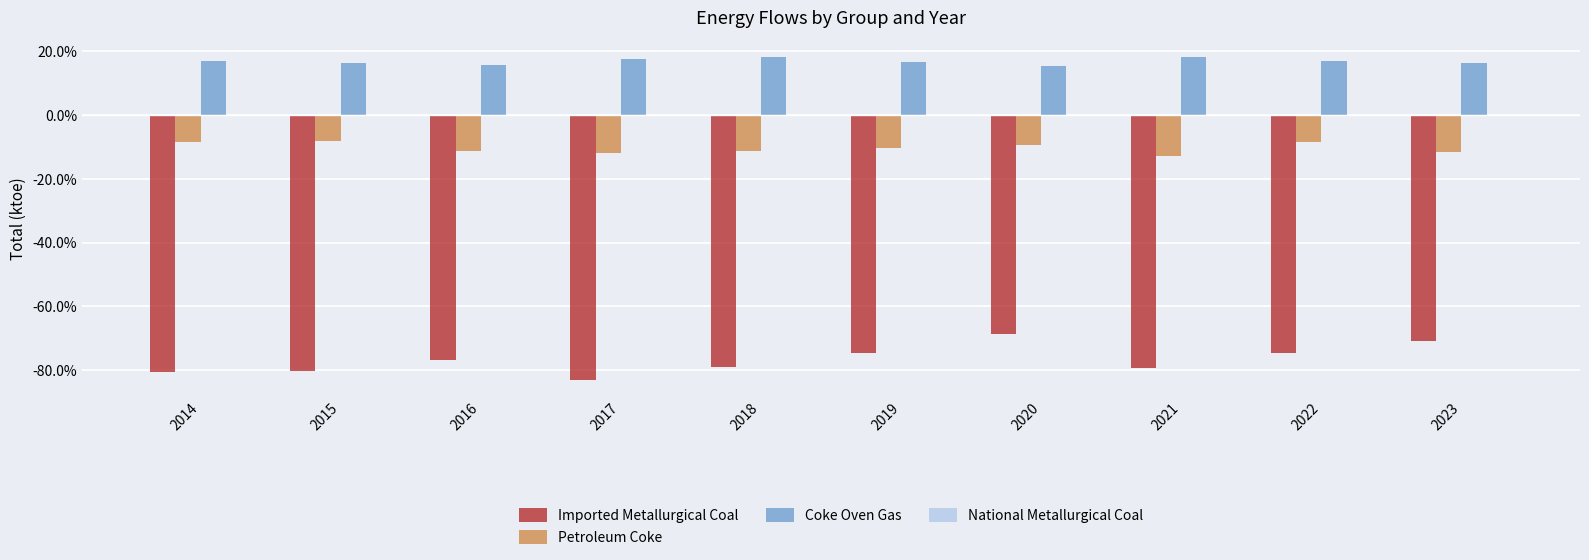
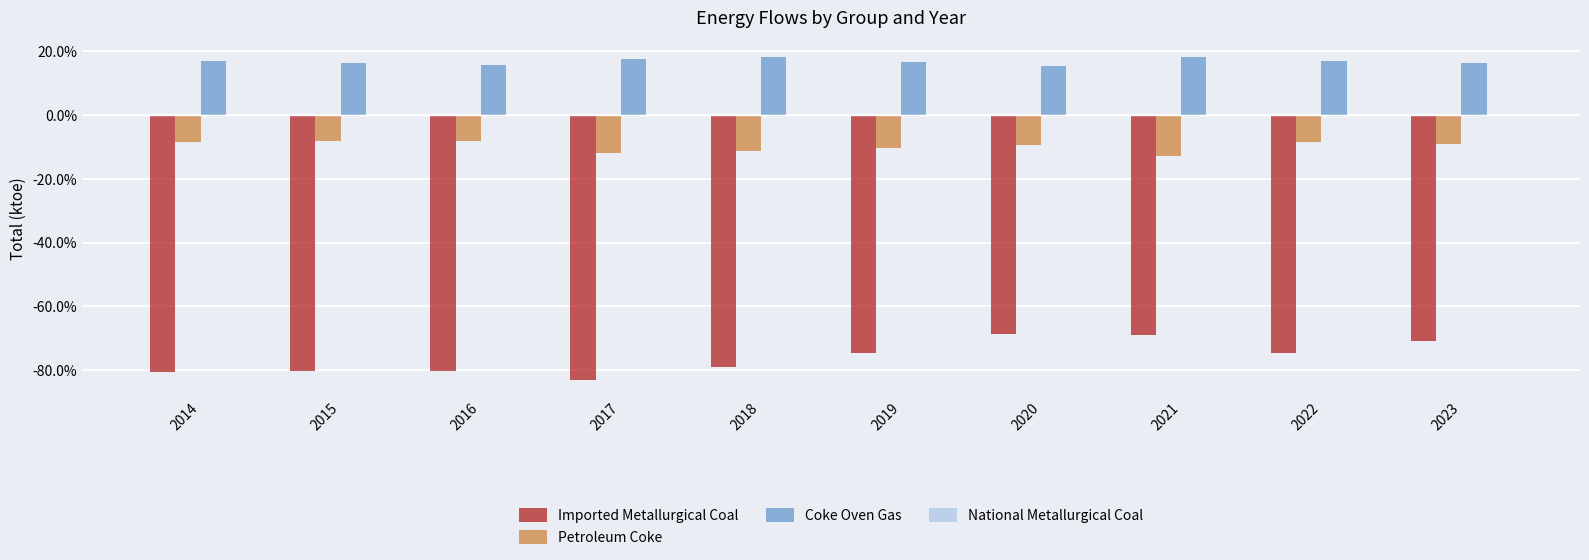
  {
    "Imported Metallurgical Coal": {
      "2014": "-81%",
      "2015": "-80%",
-     "2016": "-77%",
+     "2016": "-80%",
      "2017": "-83%",
      "2018": "-79%",
      "2019": "-75%",
      "2020": "-69%",
-     "2021": "-79%",
+     "2021": "-69%",
      "2022": "-75%",
      "2023": "-71%"
    },
    "Petroleum Coke": {
      "2014": "-8%",
      "2015": "-8%",
-     "2016": "-11%",
+     "2016": "-8%",
      "2017": "-12%",
      "2018": "-11%",
      "2019": "-10%",
      "2020": "-9%",
      "2021": "-13%",
      "2022": "-8%",
-     "2023": "-12%"
+     "2023": "-9%"
    },
    "Coke Oven Gas": {
      "2014": "17%",
      "2015": "16%",
      "2016": "16%",
      "2017": "18%",
      "2018": "18%",
      "2019": "17%",
      "2020": "15%",
      "2021": "18%",
      "2022": "17%",
      "2023": "16%"
    },
    "National Metallurgical Coal": {
      "2014": "0%",
      "2015": "0%",
      "2016": "0%",
      "2017": "0%",
      "2018": "0%",
      "2019": "0%",
      "2020": "0%",
      "2021": "0%",
      "2022": "0%",
      "2023": "0%"
    }
  }
